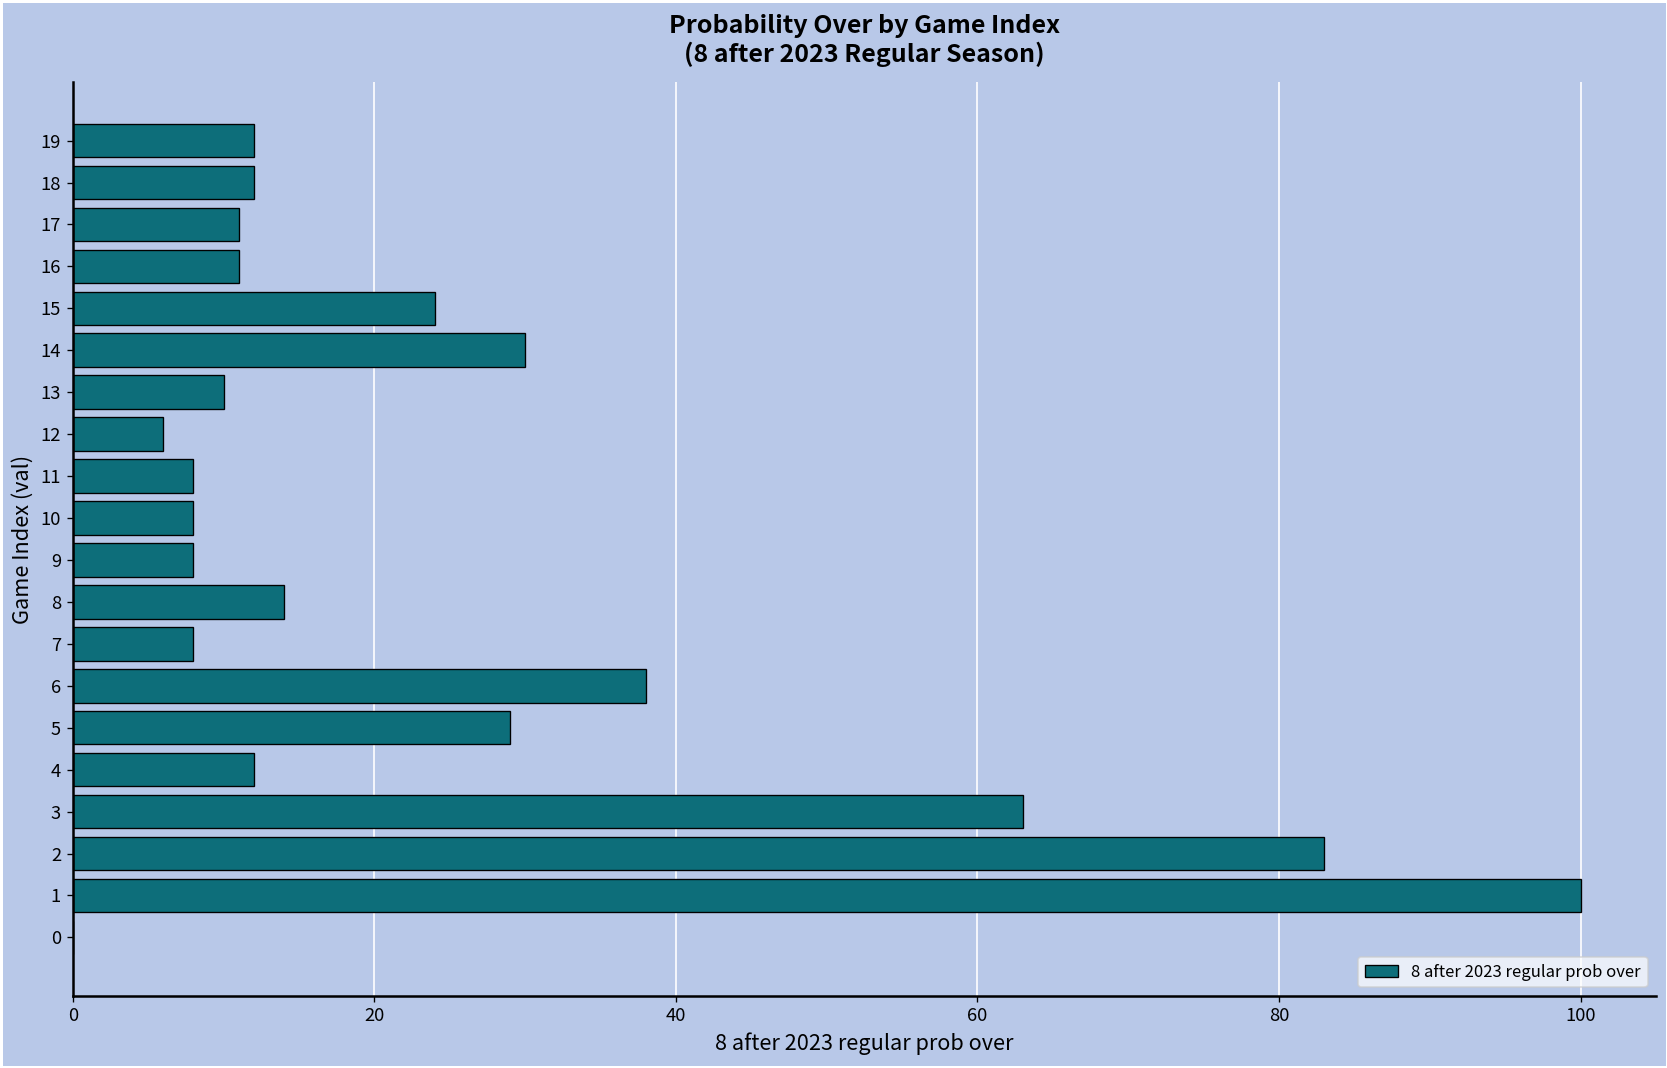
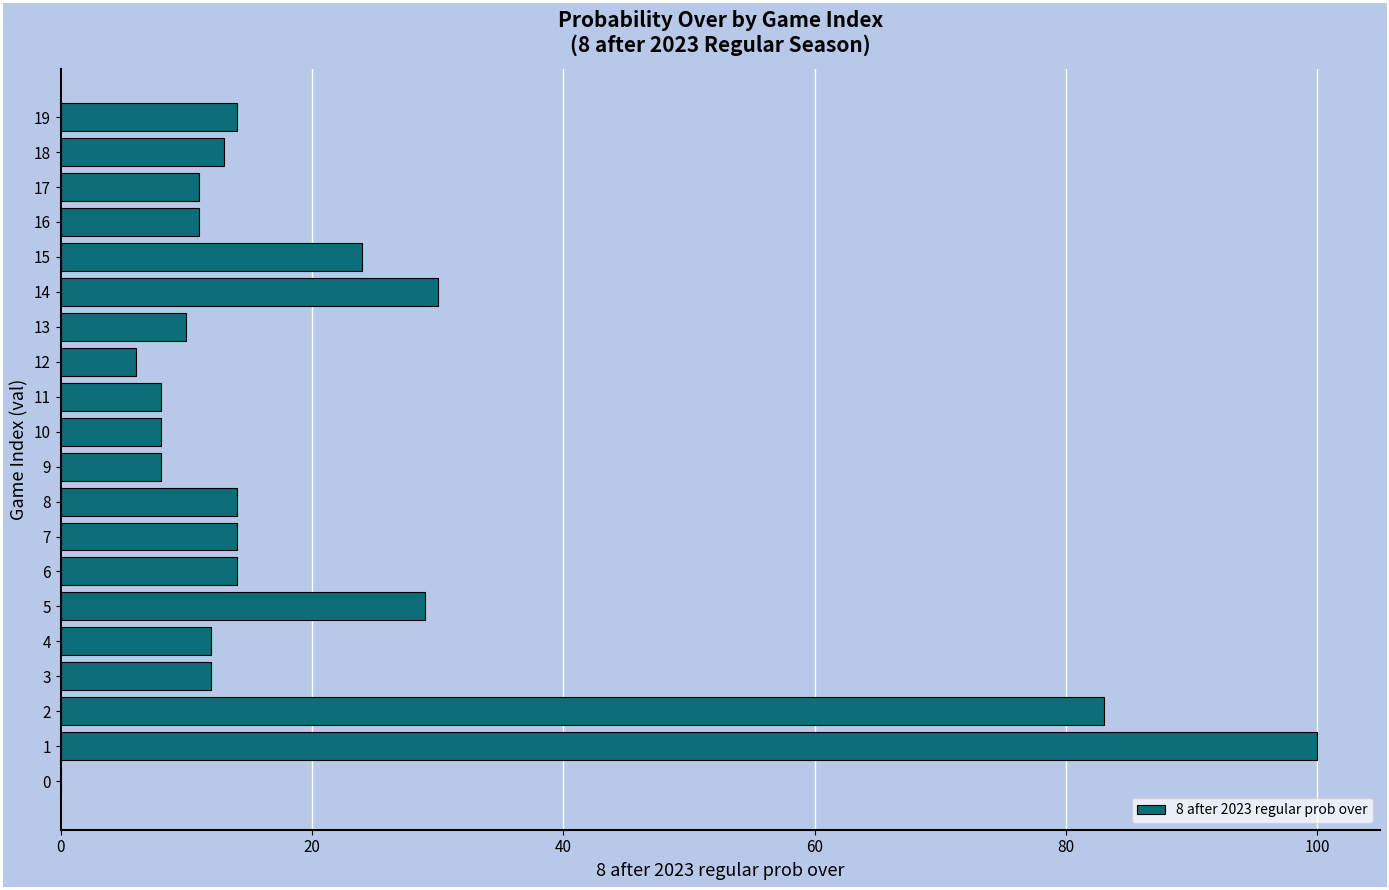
  {
-   "19": 12,
-   "18": 12,
+   "19": 14,
+   "18": 13,
    "17": 11,
    "16": 11,
    "15": 24,
    "14": 30,
    "13": 10,
    "12": 6,
    "11": 8,
    "10": 8,
    "9": 8,
    "8": 14,
-   "7": 8,
-   "6": 38,
+   "7": 14,
+   "6": 14,
    "5": 29,
    "4": 12,
-   "3": 63,
+   "3": 12,
    "2": 83,
    "1": 100,
    "0": 0
  }
